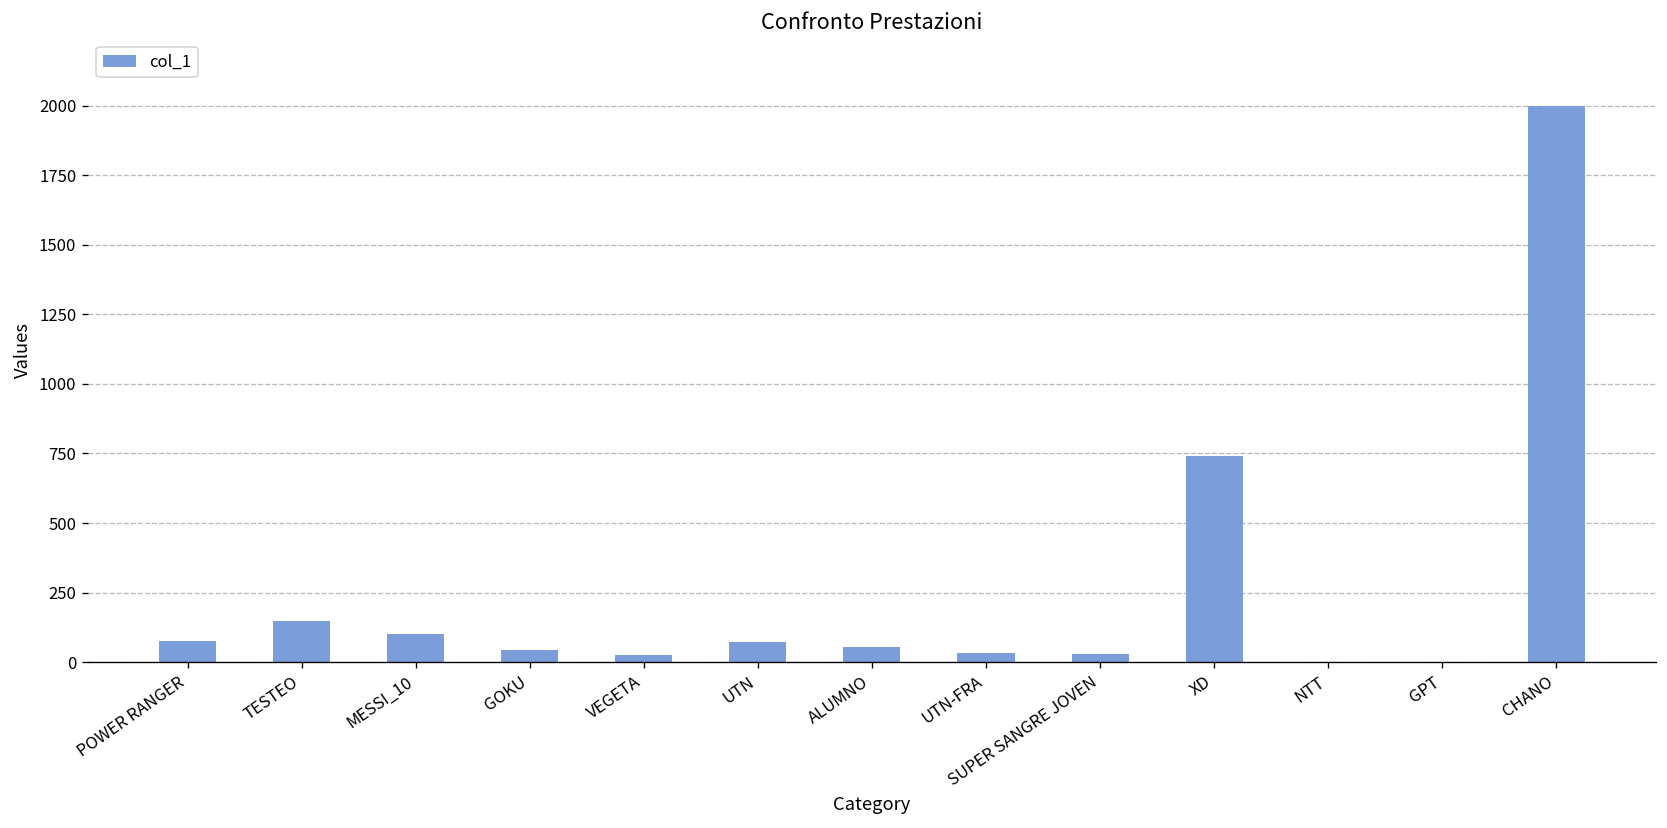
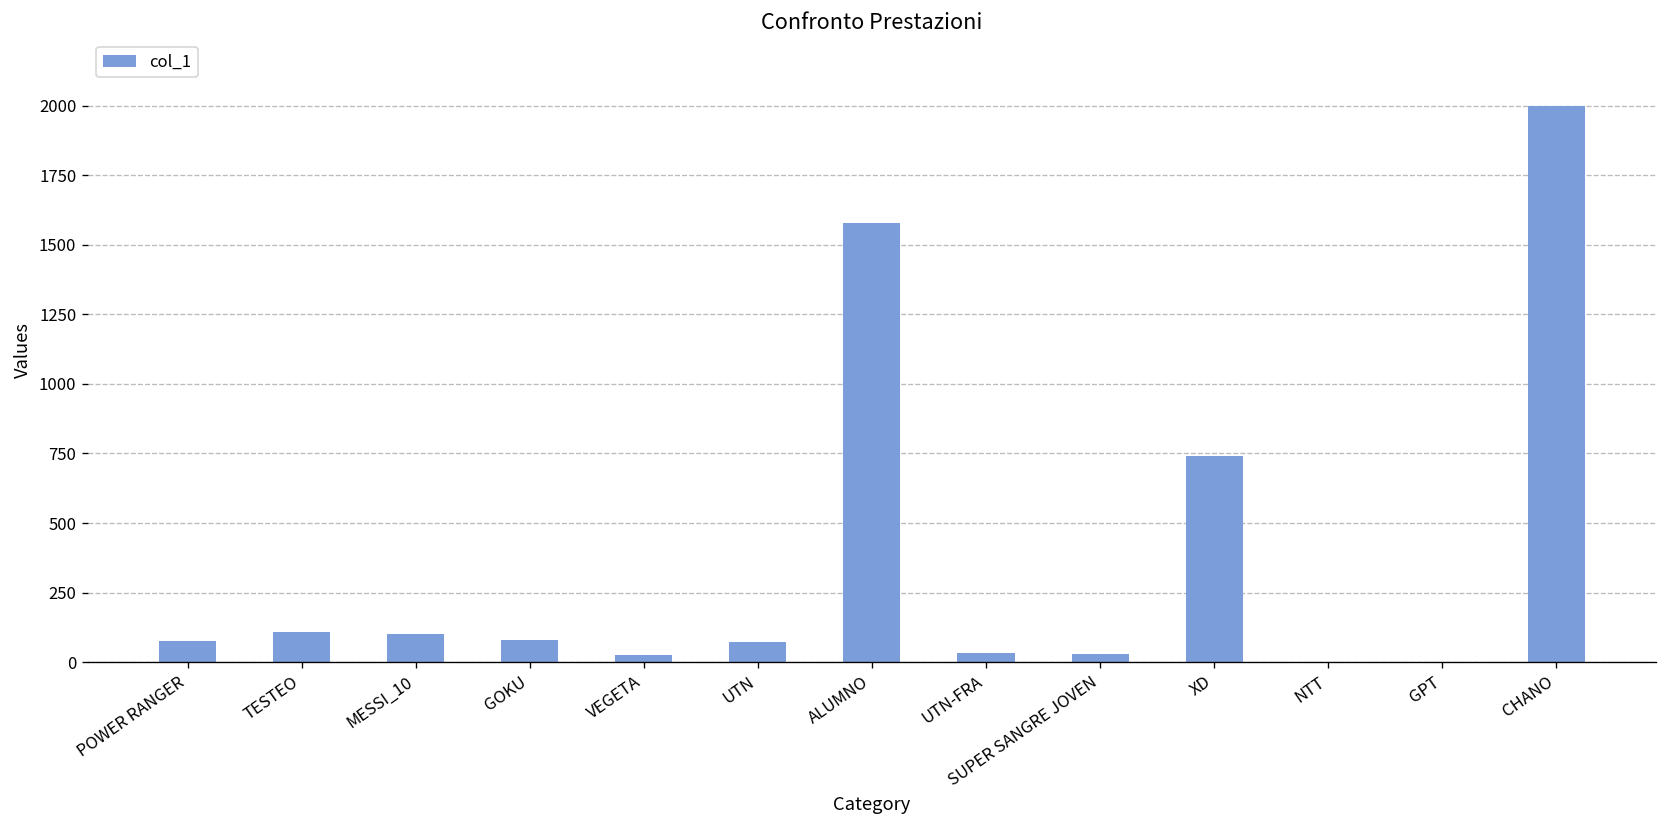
  {
    "POWER RANGER": 80,
-   "TESTEO": 150,
+   "TESTEO": 110,
    "MESSI_10": 100,
-   "GOKU": 40,
+   "GOKU": 80,
    "VEGETA": 30,
    "UTN": 70,
-   "ALUMNO": 60,
+   "ALUMNO": 1580,
    "UTN-FRA": 30,
    "SUPER SANGRE JOVEN": 30,
    "XD": 740,
    "NTT": 0,
    "GPT": 0,
    "CHANO": 2000
  }
